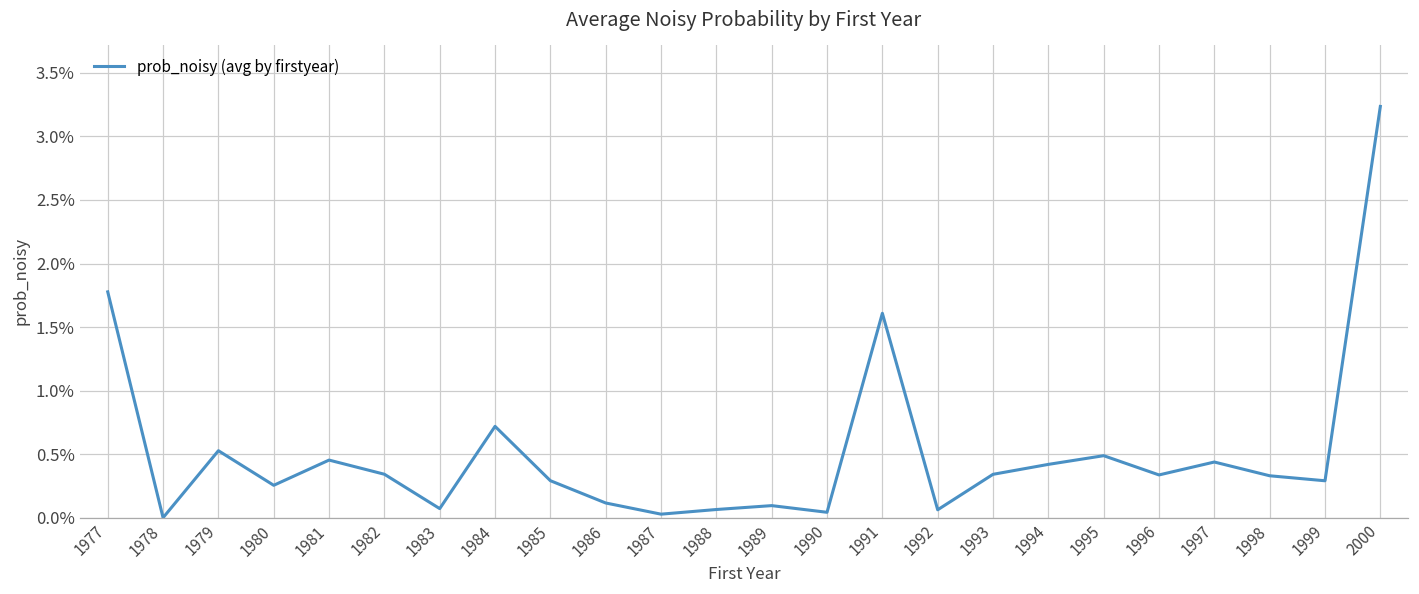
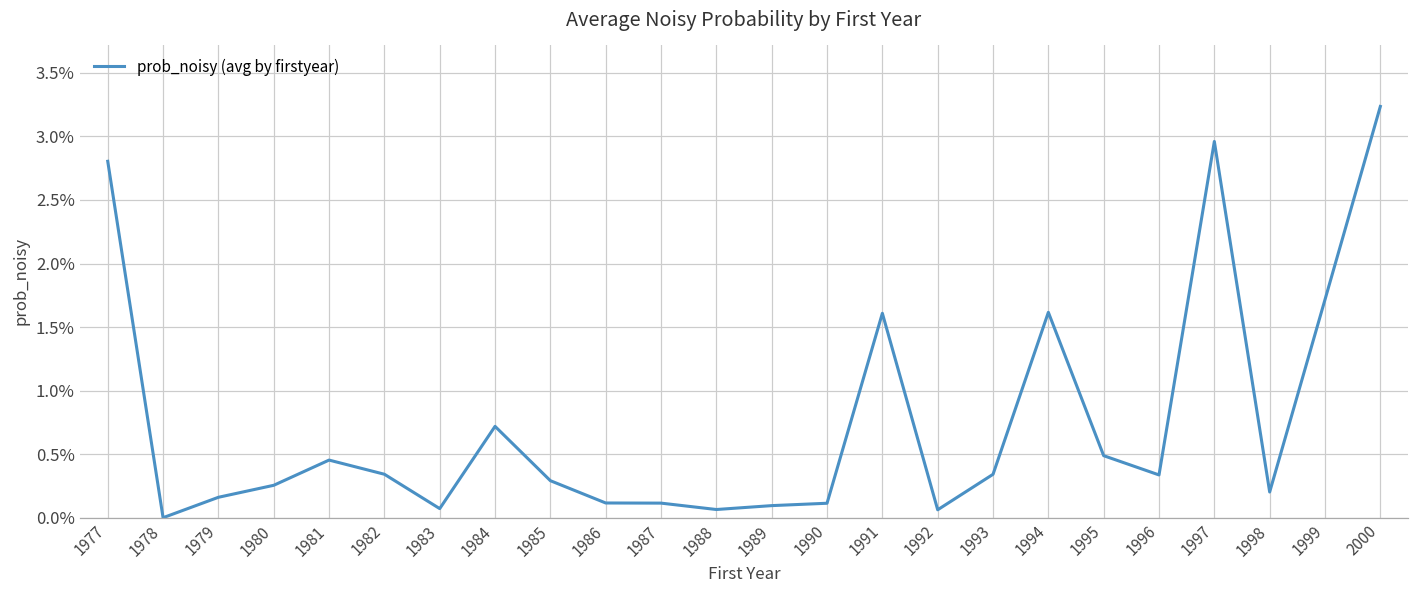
  {
-   "1977": "1.78%",
+   "1977": "2.80%",
    "1978": "0.00%",
-   "1979": "0.53%",
+   "1979": "0.16%",
    "1980": "0.26%",
    "1981": "0.45%",
    "1982": "0.34%",
    "1983": "0.07%",
    "1984": "0.72%",
    "1985": "0.29%",
    "1986": "0.12%",
-   "1987": "0.03%",
+   "1987": "0.12%",
    "1988": "0.07%",
    "1989": "0.10%",
-   "1990": "0.04%",
+   "1990": "0.11%",
    "1991": "1.61%",
    "1992": "0.06%",
    "1993": "0.34%",
-   "1994": "0.42%",
+   "1994": "1.62%",
    "1995": "0.49%",
    "1996": "0.34%",
-   "1997": "0.44%",
-   "1998": "0.33%",
-   "1999": "0.29%",
+   "1997": "2.96%",
+   "1998": "0.20%",
+   "1999": "1.72%",
    "2000": "3.24%"
  }
